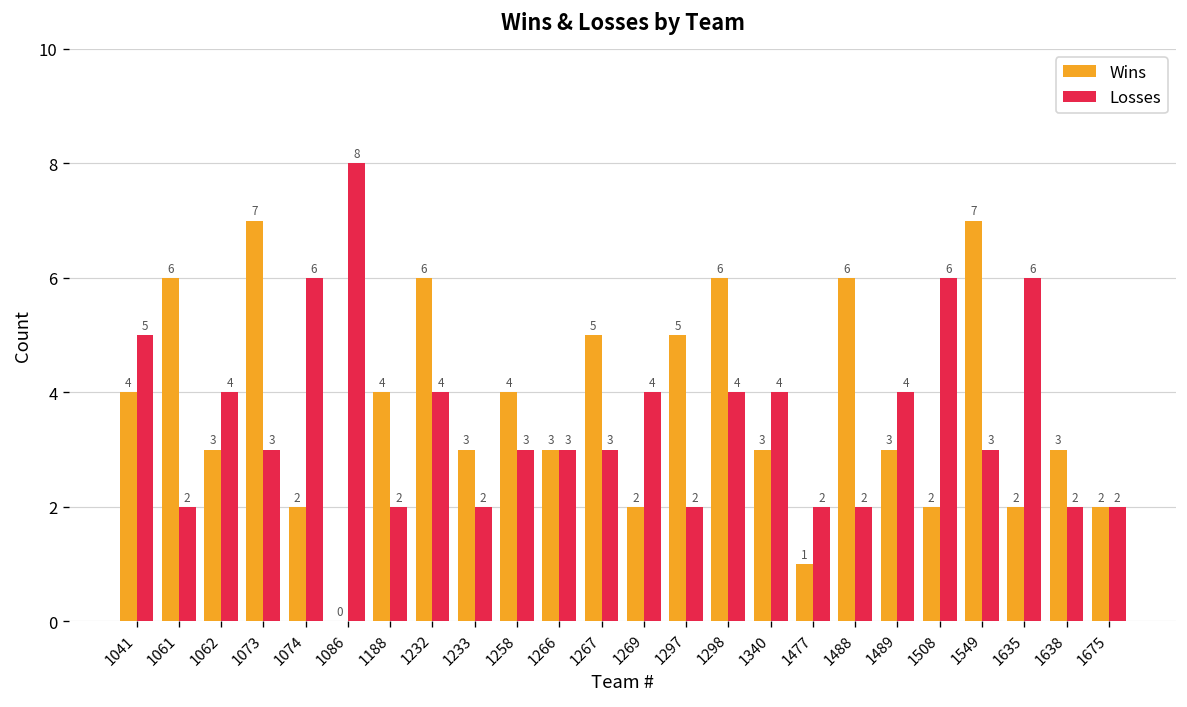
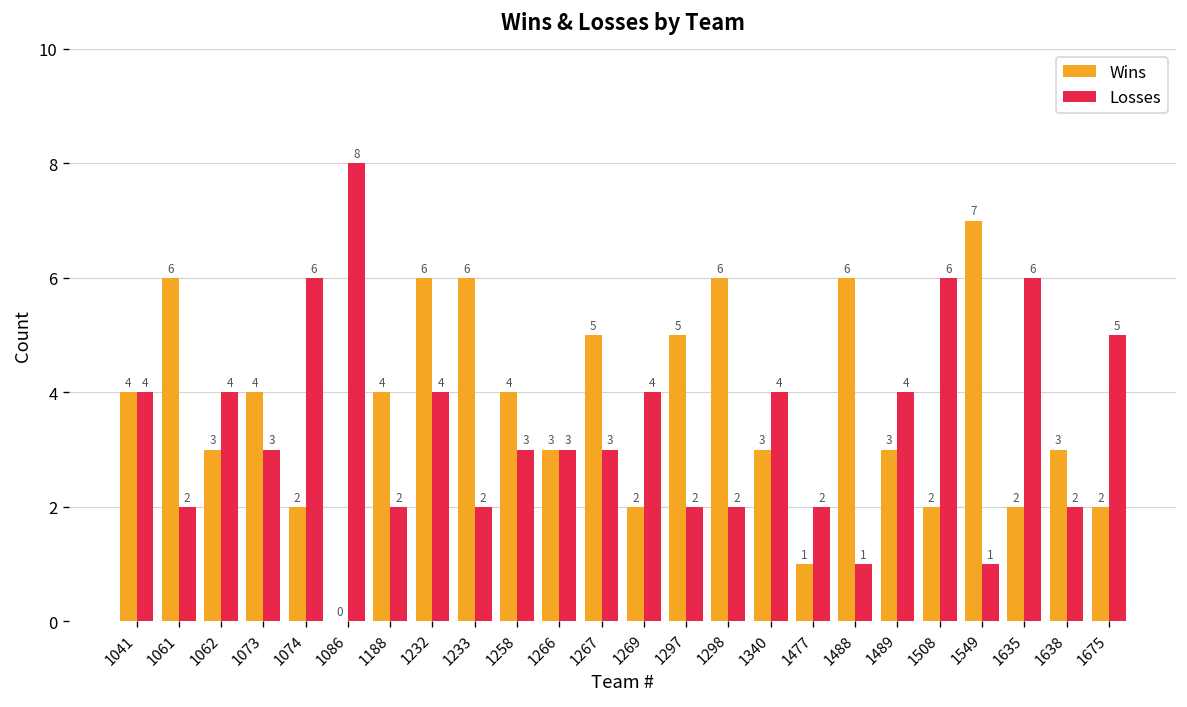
  {
    "Wins": {
      "1041": 4,
      "1061": 6,
      "1062": 3,
-     "1073": 7,
+     "1073": 4,
      "1074": 2,
      "1086": 0,
      "1188": 4,
      "1232": 6,
-     "1233": 3,
+     "1233": 6,
      "1258": 4,
      "1266": 3,
      "1267": 5,
      "1269": 2,
      "1297": 5,
      "1298": 6,
      "1340": 3,
      "1477": 1,
      "1488": 6,
      "1489": 3,
      "1508": 2,
      "1549": 7,
      "1635": 2,
      "1638": 3,
      "1675": 2
    },
    "Losses": {
-     "1041": 5,
+     "1041": 4,
      "1061": 2,
      "1062": 4,
      "1073": 3,
      "1074": 6,
      "1086": 8,
      "1188": 2,
      "1232": 4,
      "1233": 2,
      "1258": 3,
      "1266": 3,
      "1267": 3,
      "1269": 4,
      "1297": 2,
-     "1298": 4,
+     "1298": 2,
      "1340": 4,
      "1477": 2,
-     "1488": 2,
+     "1488": 1,
      "1489": 4,
      "1508": 6,
-     "1549": 3,
+     "1549": 1,
      "1635": 6,
      "1638": 2,
-     "1675": 2
+     "1675": 5
    }
  }
